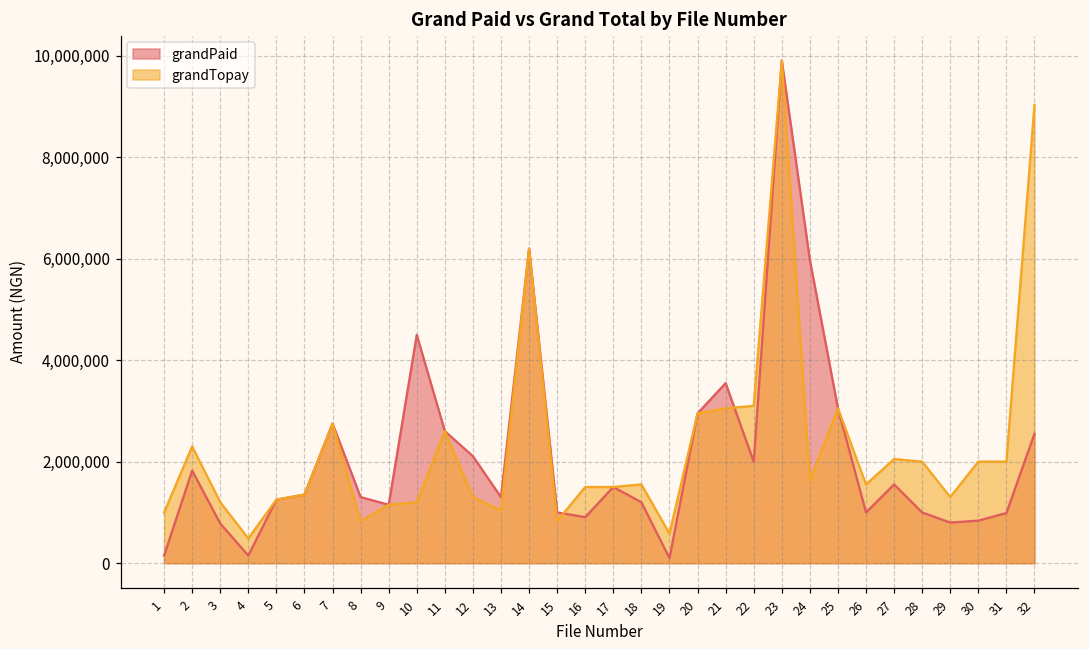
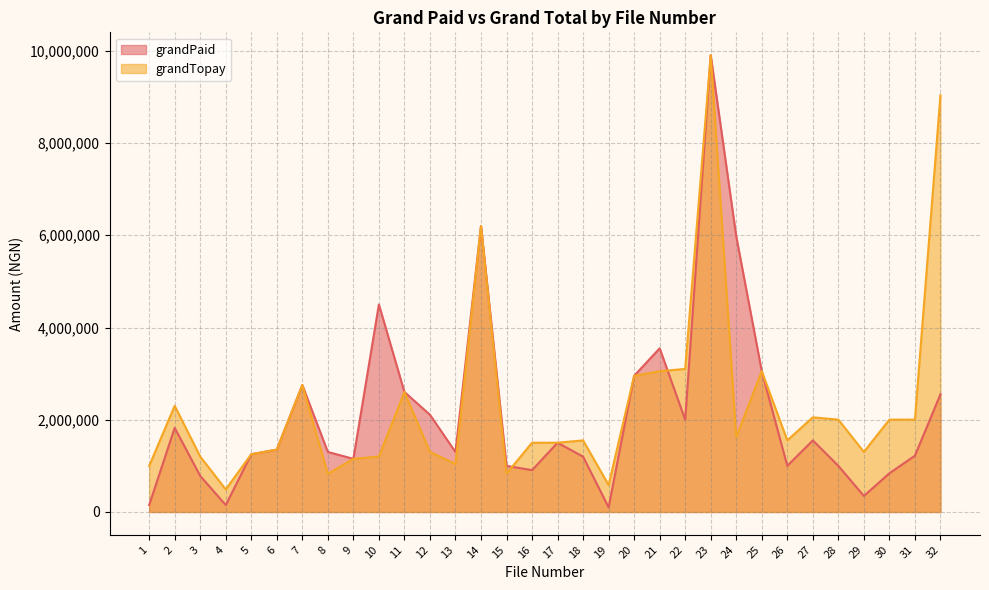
  {
    "grandPaid": {
      "1": "200,000",
      "2": "1,800,000",
      "3": "800,000",
      "4": "200,000",
      "8": "1,300,000",
      "10": "4,500,000",
      "12": "2,100,000",
      "13": "1,300,000",
      "15": "1,000,000",
      "16": "900,000",
      "18": "1,200,000",
      "19": "100,000",
      "21": "3,500,000",
      "22": "2,000,000",
      "24": "6,000,000",
      "26": "1,000,000",
      "27": "1,600,000",
      "28": "1,000,000",
-     "29": "800,000",
+     "29": "300,000",
      "30": "800,000",
-     "31": "1,000,000",
+     "31": "1,200,000",
      "32": "2,600,000"
    },
    "grandTopay": {
      "1": "1,000,000",
      "2": "2,300,000",
      "3": "1,200,000",
      "4": "500,000",
      "8": "800,000",
      "10": "1,200,000",
      "12": "1,300,000",
      "13": "1,000,000",
      "15": "800,000",
      "16": "1,500,000",
      "18": "1,600,000",
      "19": "600,000",
      "21": "3,100,000",
      "22": "3,100,000",
      "24": "1,600,000",
      "26": "1,600,000",
      "27": "2,100,000",
      "28": "2,000,000",
      "29": "1,300,000",
      "30": "2,000,000",
      "31": "2,000,000",
      "32": "9,000,000"
    }
  }
